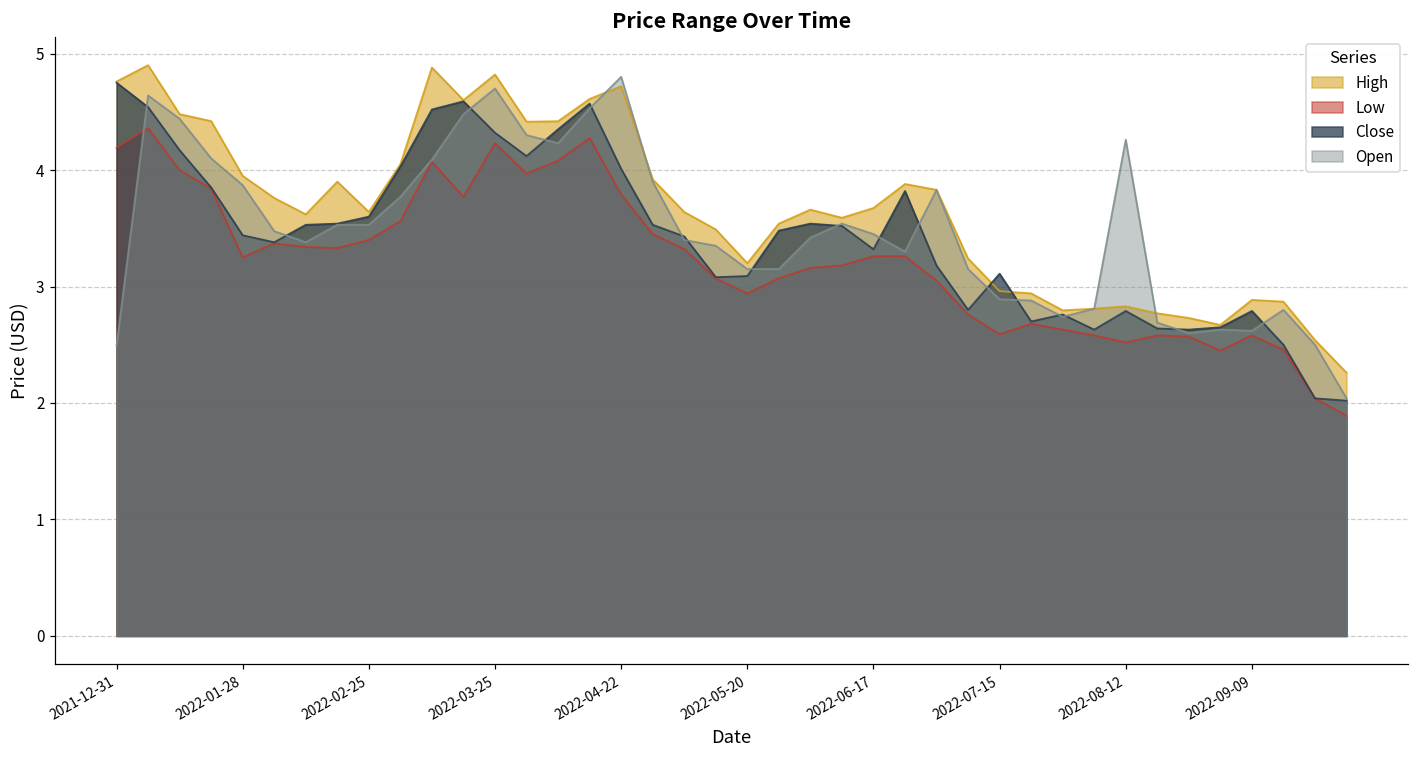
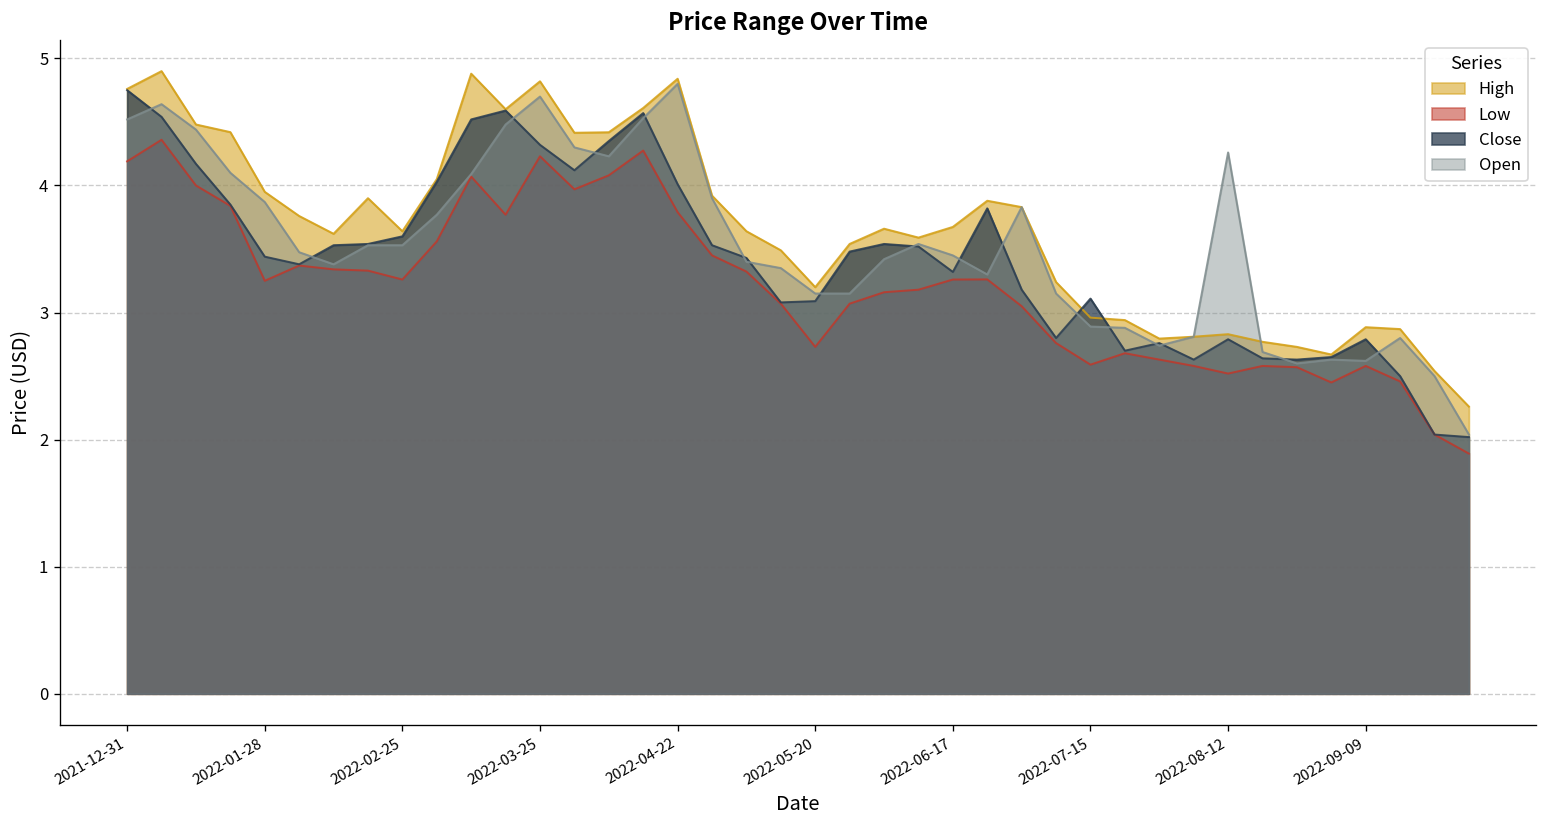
  {
    "High": {
      "2022-01-28": 3.95,
      "2022-02-25": 3.64,
      "2022-03-25": 4.82,
-     "2022-04-22": 4.72,
+     "2022-04-22": 4.84,
      "2022-05-20": 3.20,
      "2022-06-17": 3.67,
      "2022-07-15": 2.96,
      "2022-08-12": 2.83,
      "2022-09-09": 2.89
    },
    "Low": {
      "2021-12-31": 4.19,
      "2022-01-28": 3.25,
-     "2022-02-25": 3.40,
+     "2022-02-25": 3.26,
      "2022-03-25": 4.23,
      "2022-04-22": 3.79,
-     "2022-05-20": 2.94,
+     "2022-05-20": 2.73,
      "2022-06-17": 3.26,
      "2022-07-15": 2.59,
      "2022-08-12": 2.52,
      "2022-09-09": 2.58
    },
    "Close": {
      "2022-01-28": 3.44,
      "2022-02-25": 3.60,
      "2022-03-25": 4.32,
      "2022-04-22": 4.01,
      "2022-05-20": 3.09,
      "2022-06-17": 3.32,
      "2022-07-15": 3.11,
      "2022-08-12": 2.79,
      "2022-09-09": 2.79
    },
    "Open": {
-     "2021-12-31": 2.49,
+     "2021-12-31": 4.52,
      "2022-01-28": 3.87,
      "2022-02-25": 3.53,
      "2022-03-25": 4.70,
      "2022-04-22": 4.80,
      "2022-05-20": 3.15,
      "2022-06-17": 3.45,
      "2022-07-15": 2.89,
      "2022-08-12": 4.26,
      "2022-09-09": 2.62
    }
  }
